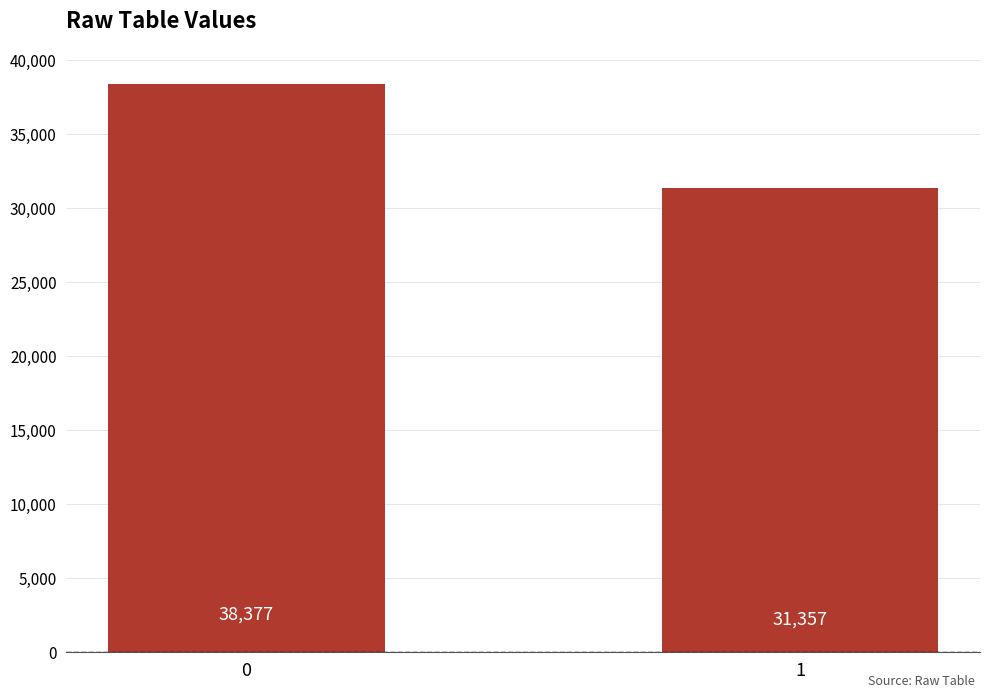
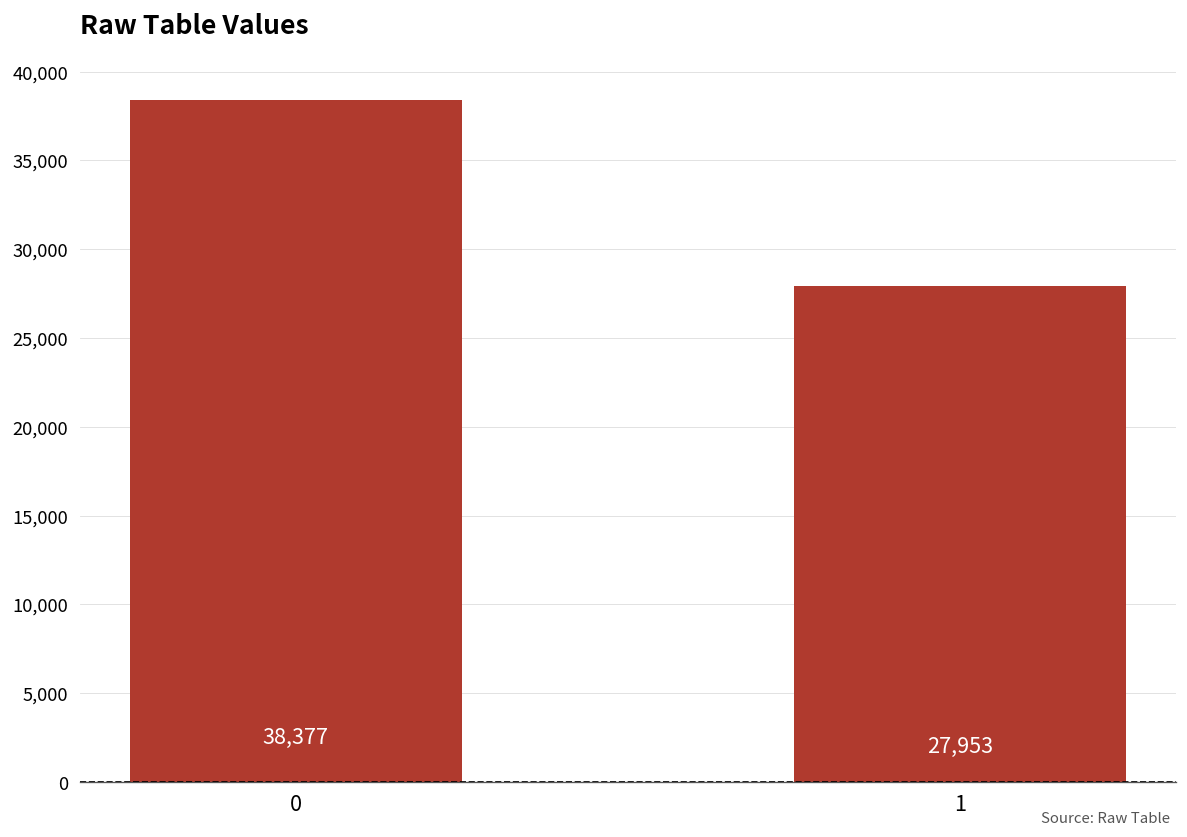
  {
    "0": "38,377",
-   "1": "31,357"
+   "1": "27,953"
  }
